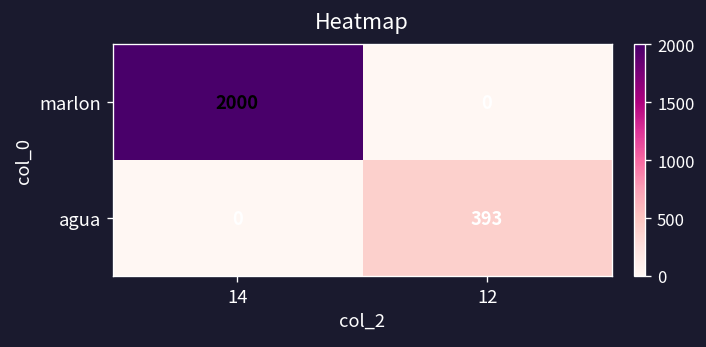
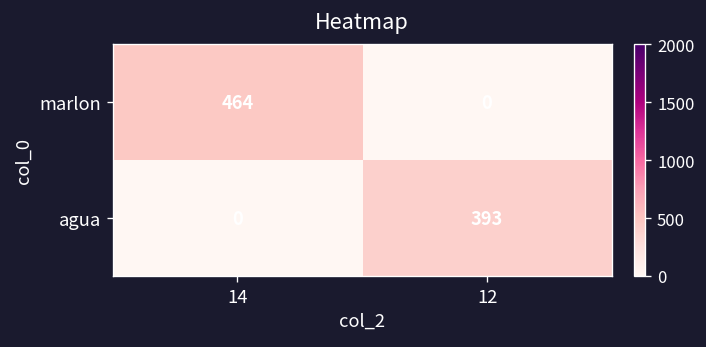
  {
    "marlon": {
-     "14": 2000
+     "14": 464
    },
    "agua": {
      "12": 393
    }
  }
